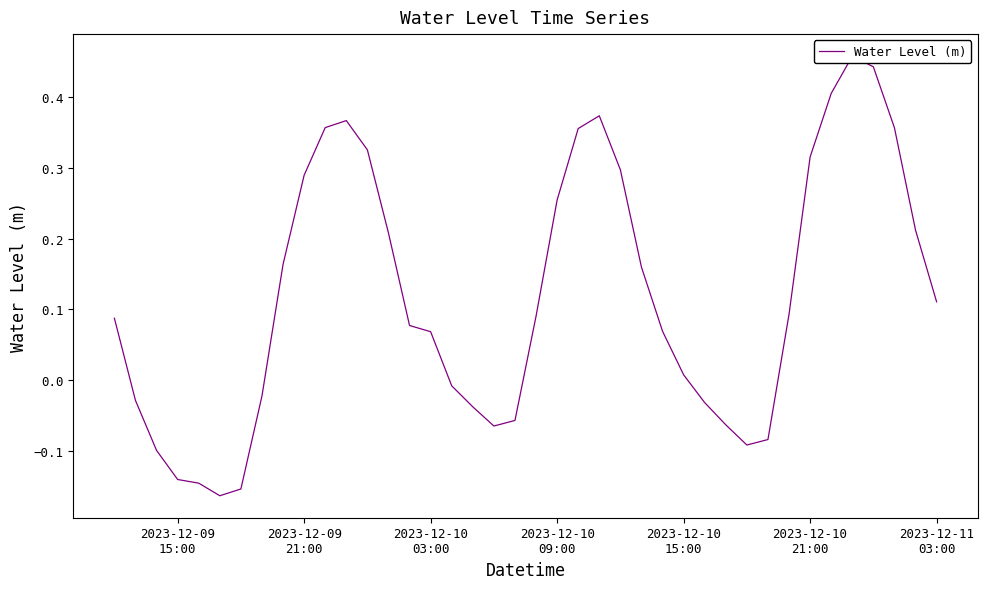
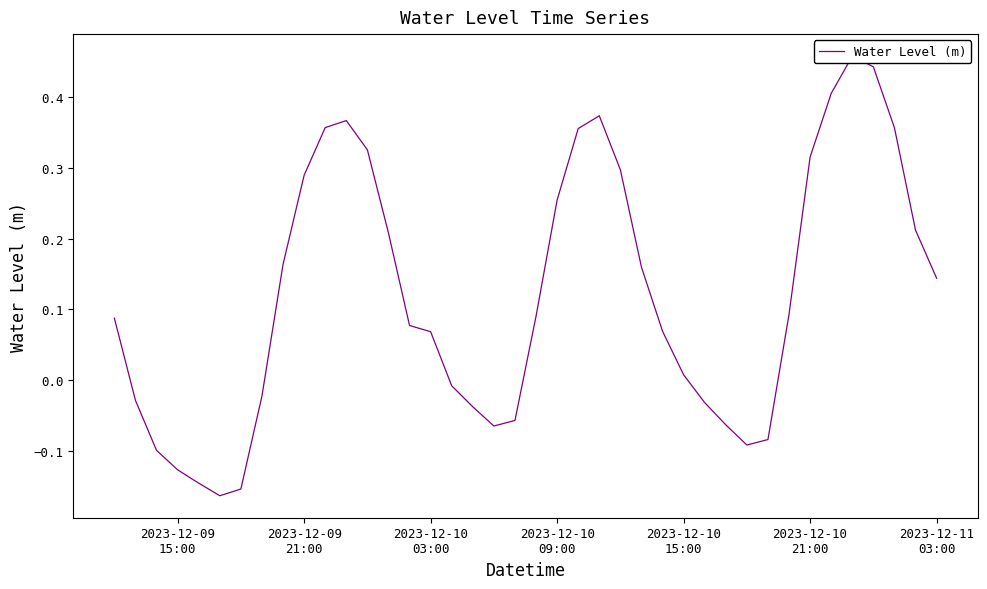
  {
-   "2023-12-09 15:00": -0.14,
+   "2023-12-09 15:00": -0.13,
    "2023-12-09 21:00": 0.29,
    "2023-12-10 03:00": 0.07,
    "2023-12-10 09:00": 0.25,
    "2023-12-10 15:00": 0.01,
    "2023-12-10 21:00": 0.32,
-   "2023-12-11 03:00": 0.11
+   "2023-12-11 03:00": 0.14
  }
